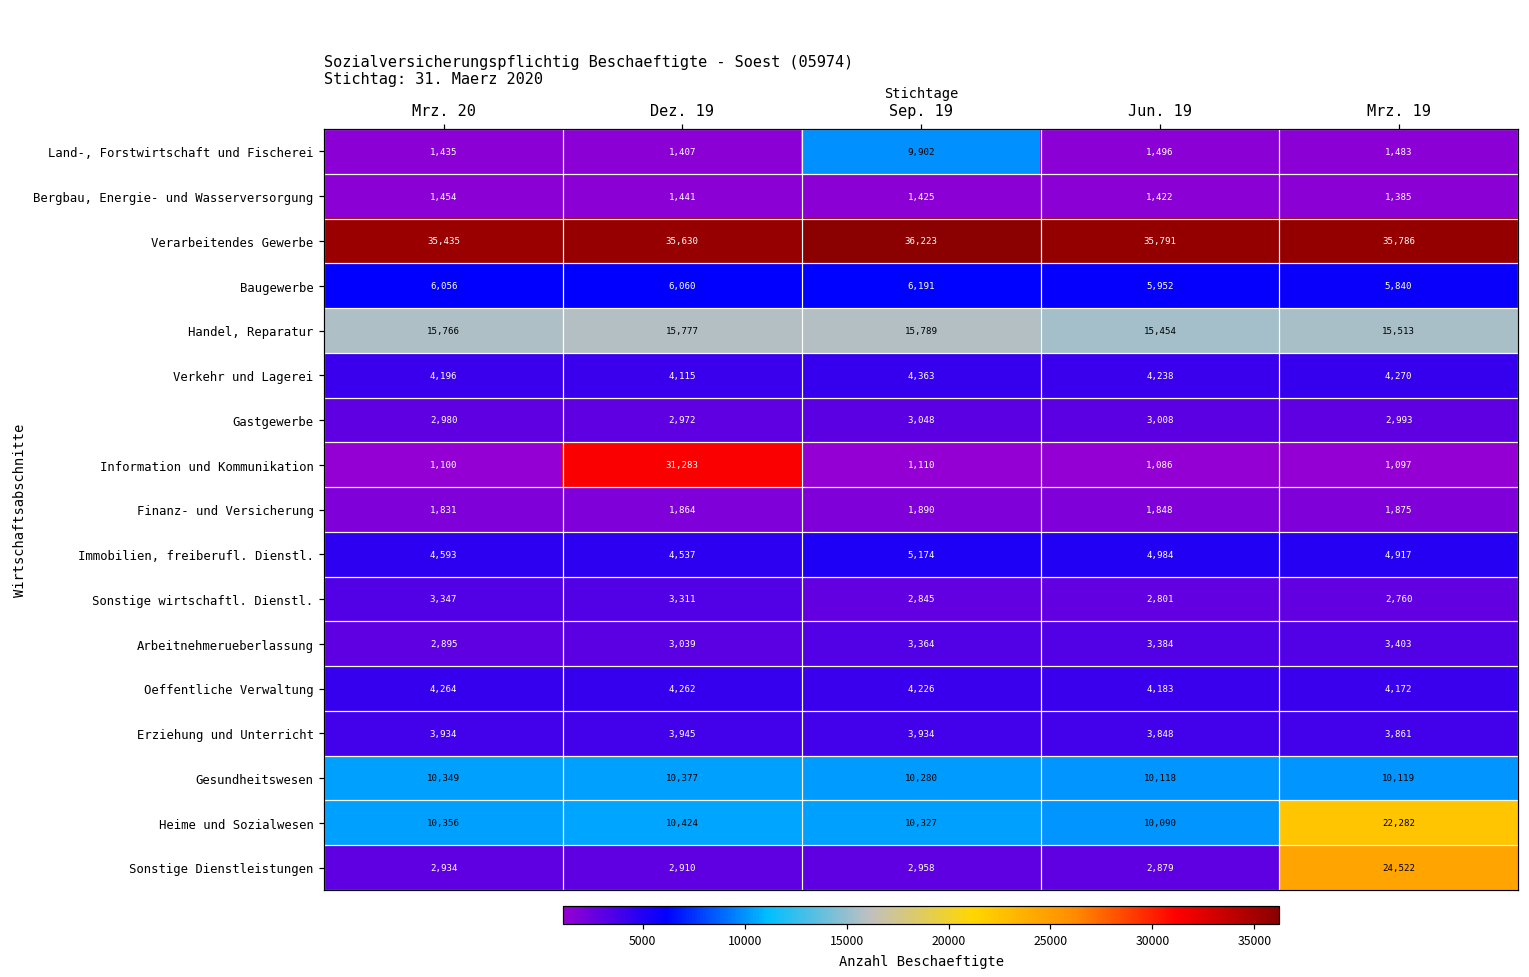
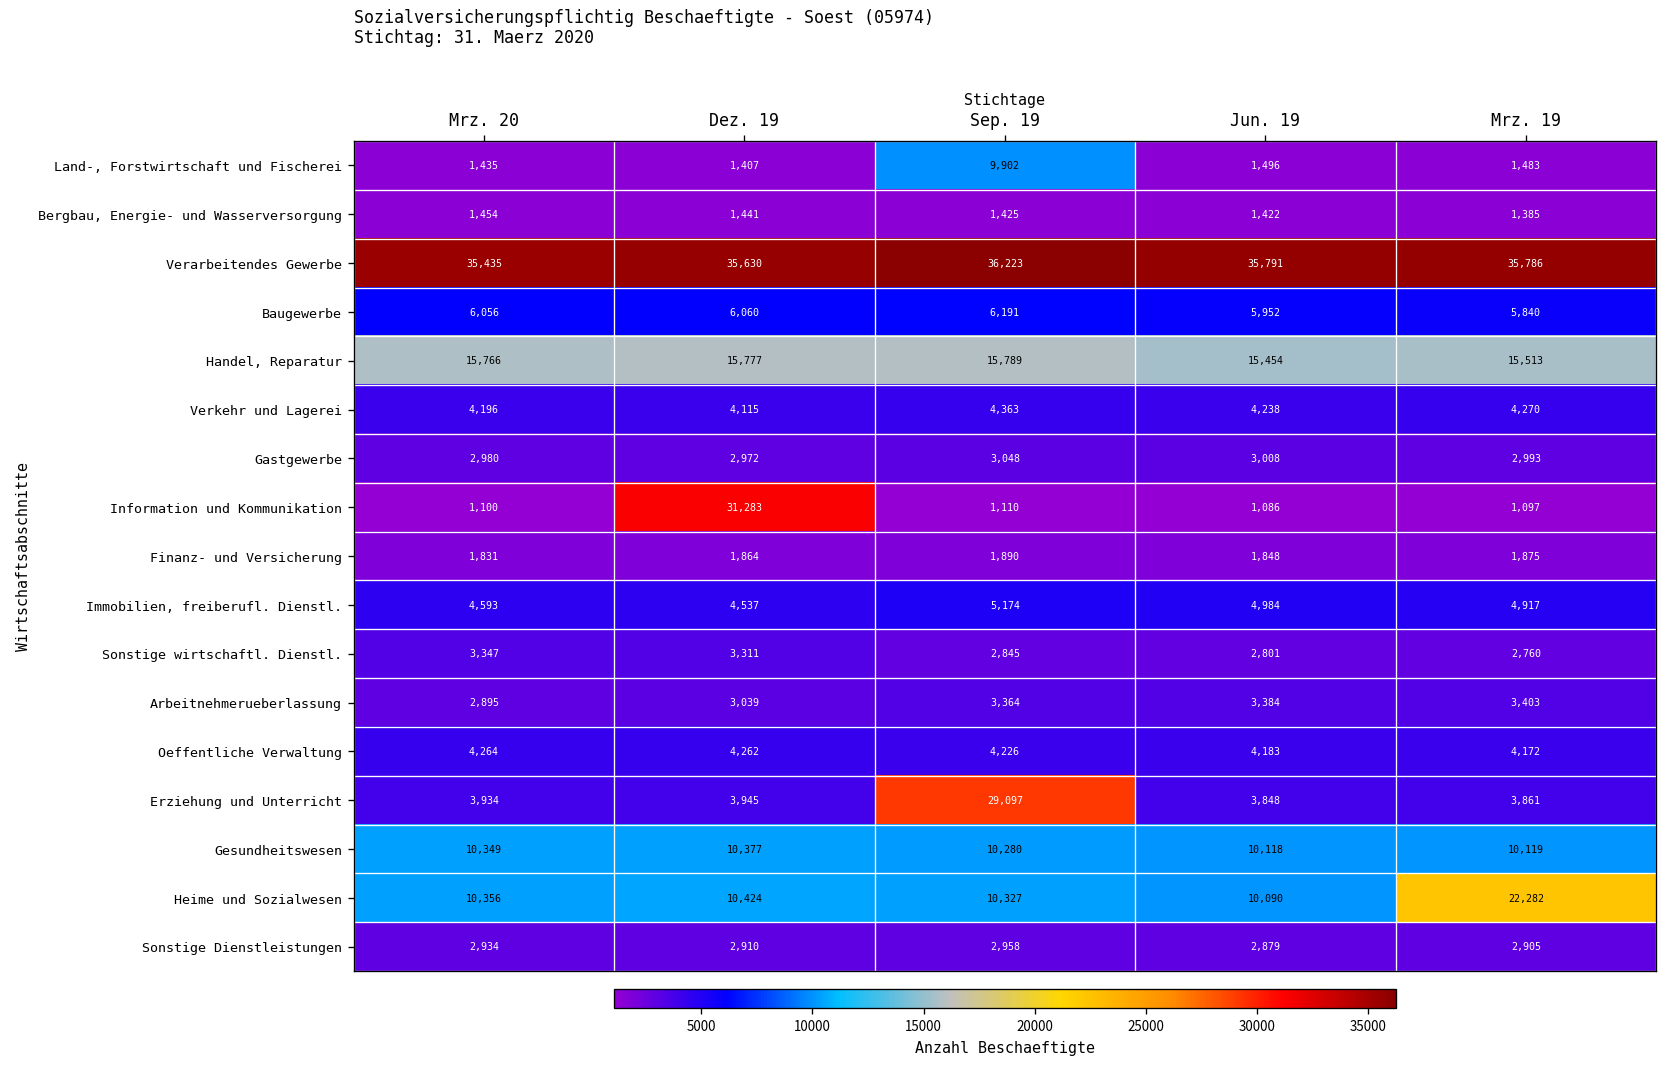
  {
    "Land-, Forstwirtschaft und Fischerei": {
      "Mrz. 20": "1,435",
      "Dez. 19": "1,407",
      "Sep. 19": "9,902",
      "Jun. 19": "1,496",
      "Mrz. 19": "1,483"
    },
    "Bergbau, Energie- und Wasserversorgung": {
      "Mrz. 20": "1,454",
      "Dez. 19": "1,441",
      "Sep. 19": "1,425",
      "Jun. 19": "1,422",
      "Mrz. 19": "1,385"
    },
    "Verarbeitendes Gewerbe": {
      "Mrz. 20": "35,435",
      "Dez. 19": "35,630",
      "Sep. 19": "36,223",
      "Jun. 19": "35,791",
      "Mrz. 19": "35,786"
    },
    "Baugewerbe": {
      "Mrz. 20": "6,056",
      "Dez. 19": "6,060",
      "Sep. 19": "6,191",
      "Jun. 19": "5,952",
      "Mrz. 19": "5,840"
    },
    "Handel, Reparatur": {
      "Mrz. 20": "15,766",
      "Dez. 19": "15,777",
      "Sep. 19": "15,789",
      "Jun. 19": "15,454",
      "Mrz. 19": "15,513"
    },
    "Verkehr und Lagerei": {
      "Mrz. 20": "4,196",
      "Dez. 19": "4,115",
      "Sep. 19": "4,363",
      "Jun. 19": "4,238",
      "Mrz. 19": "4,270"
    },
    "Gastgewerbe": {
      "Mrz. 20": "2,980",
      "Dez. 19": "2,972",
      "Sep. 19": "3,048",
      "Jun. 19": "3,008",
      "Mrz. 19": "2,993"
    },
    "Information und Kommunikation": {
      "Mrz. 20": "1,100",
      "Dez. 19": "31,283",
      "Sep. 19": "1,110",
      "Jun. 19": "1,086",
      "Mrz. 19": "1,097"
    },
    "Finanz- und Versicherung": {
      "Mrz. 20": "1,831",
      "Dez. 19": "1,864",
      "Sep. 19": "1,890",
      "Jun. 19": "1,848",
      "Mrz. 19": "1,875"
    },
    "Immobilien, freiberufl. Dienstl.": {
      "Mrz. 20": "4,593",
      "Dez. 19": "4,537",
      "Sep. 19": "5,174",
      "Jun. 19": "4,984",
      "Mrz. 19": "4,917"
    },
    "Sonstige wirtschaftl. Dienstl.": {
      "Mrz. 20": "3,347",
      "Dez. 19": "3,311",
      "Sep. 19": "2,845",
      "Jun. 19": "2,801",
      "Mrz. 19": "2,760"
    },
    "Arbeitnehmerueberlassung": {
      "Mrz. 20": "2,895",
      "Dez. 19": "3,039",
      "Sep. 19": "3,364",
      "Jun. 19": "3,384",
      "Mrz. 19": "3,403"
    },
    "Oeffentliche Verwaltung": {
      "Mrz. 20": "4,264",
      "Dez. 19": "4,262",
      "Sep. 19": "4,226",
      "Jun. 19": "4,183",
      "Mrz. 19": "4,172"
    },
    "Erziehung und Unterricht": {
      "Mrz. 20": "3,934",
      "Dez. 19": "3,945",
-     "Sep. 19": "3,934",
+     "Sep. 19": "29,097",
      "Jun. 19": "3,848",
      "Mrz. 19": "3,861"
    },
    "Gesundheitswesen": {
      "Mrz. 20": "10,349",
      "Dez. 19": "10,377",
      "Sep. 19": "10,280",
      "Jun. 19": "10,118",
      "Mrz. 19": "10,119"
    },
    "Heime und Sozialwesen": {
      "Mrz. 20": "10,356",
      "Dez. 19": "10,424",
      "Sep. 19": "10,327",
      "Jun. 19": "10,090",
      "Mrz. 19": "22,282"
    },
    "Sonstige Dienstleistungen": {
      "Mrz. 20": "2,934",
      "Dez. 19": "2,910",
      "Sep. 19": "2,958",
      "Jun. 19": "2,879",
-     "Mrz. 19": "24,522"
+     "Mrz. 19": "2,905"
    }
  }
